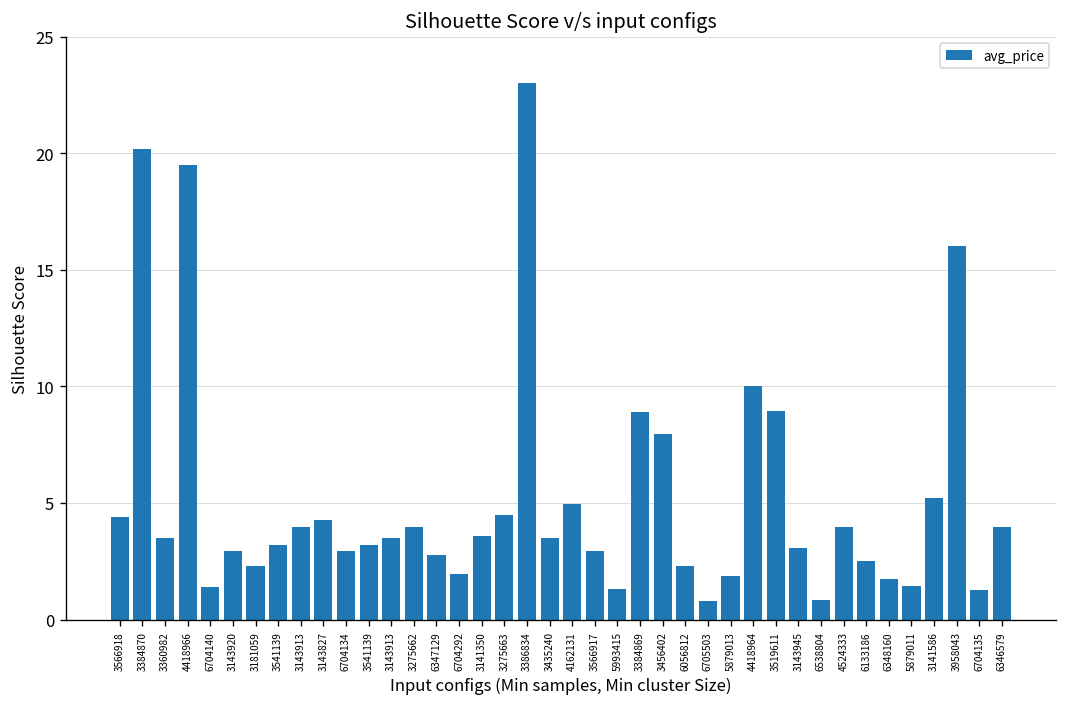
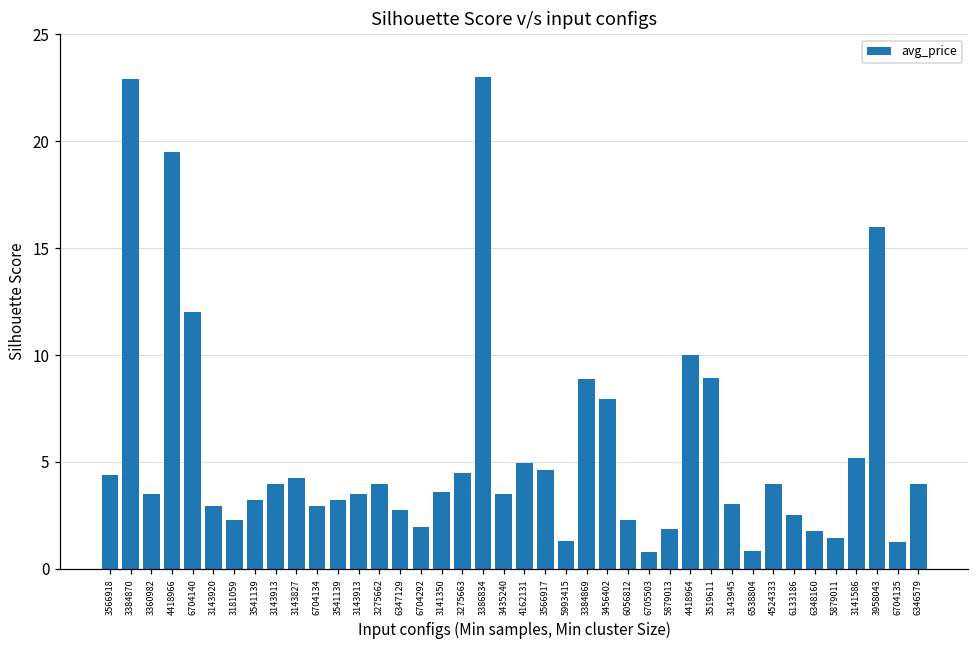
  {
    "3566918": 4.4,
-   "3384870": 20.2,
+   "3384870": 22.9,
    "3360982": 3.5,
    "4418966": 19.5,
-   "6704140": 1.4,
+   "6704140": 12.0,
    "3143920": 3.0,
    "3181059": 2.3,
    "3143827": 4.3,
    "6704134": 3.0,
    "3275662": 4.0,
    "6347129": 2.8,
    "6704292": 2.0,
    "3141350": 3.6,
    "3275663": 4.5,
    "3386834": 23.0,
    "3435240": 3.5,
    "4162131": 5.0,
-   "3566917": 3.0,
+   "3566917": 4.6,
    "5993415": 1.3,
    "3384869": 8.9,
    "3456402": 8.0,
    "6056812": 2.3,
    "6705503": 0.8,
    "5879013": 1.9,
    "4418964": 10.0,
    "3519611": 9.0,
    "3143945": 3.1,
    "6538804": 0.9,
    "4524333": 4.0,
    "6133186": 2.5,
    "6348160": 1.8,
    "5879011": 1.5,
    "3141586": 5.2,
    "3958043": 16.0,
    "6704135": 1.3,
    "6346579": 4.0
  }
